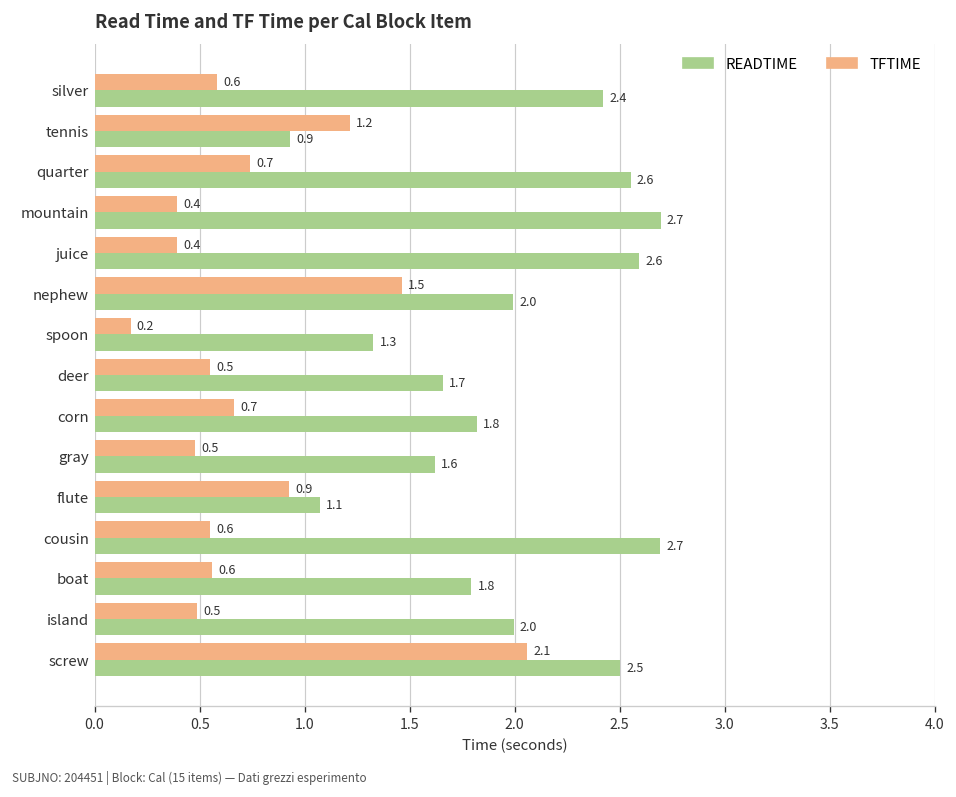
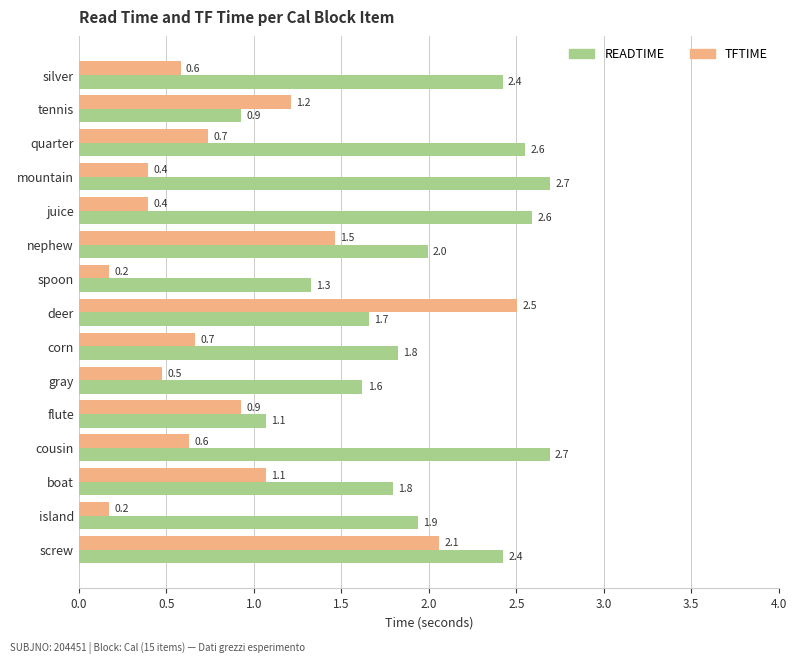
  {
    "READTIME": {
      "silver": 2.4,
      "tennis": 0.9,
      "quarter": 2.6,
      "mountain": 2.7,
      "juice": 2.6,
      "nephew": 2.0,
      "spoon": 1.3,
      "deer": 1.7,
      "corn": 1.8,
      "gray": 1.6,
      "flute": 1.1,
      "cousin": 2.7,
      "boat": 1.8,
-     "island": 2.0,
-     "screw": 2.5
+     "island": 1.9,
+     "screw": 2.4
    },
    "TFTIME": {
      "silver": 0.6,
      "tennis": 1.2,
      "quarter": 0.7,
      "mountain": 0.4,
      "juice": 0.4,
      "nephew": 1.5,
      "spoon": 0.2,
-     "deer": 0.5,
+     "deer": 2.5,
      "corn": 0.7,
      "gray": 0.5,
      "flute": 0.9,
-     "cousin": 0.55,
-     "boat": 0.6,
-     "island": 0.5,
+     "cousin": 0.63,
+     "boat": 1.1,
+     "island": 0.2,
      "screw": 2.1
    }
  }
